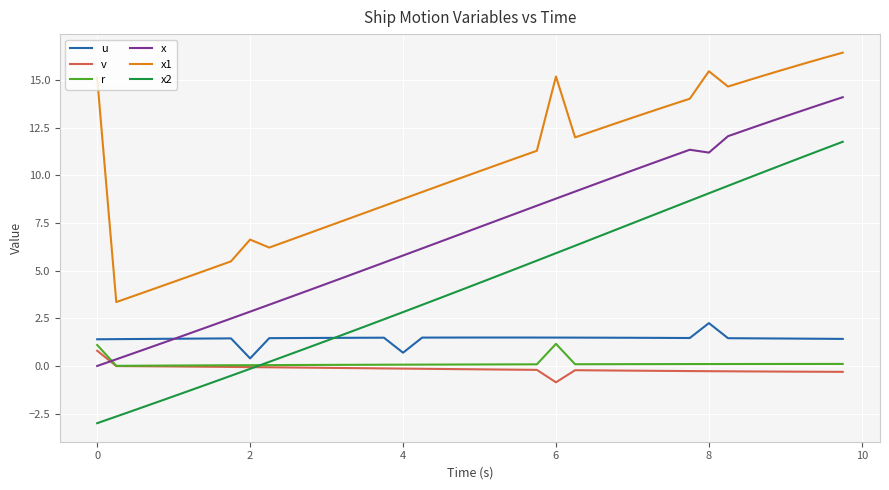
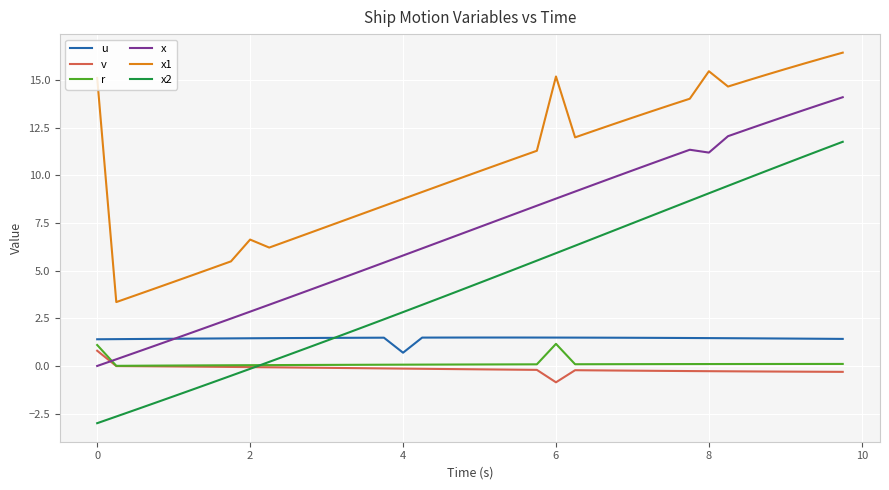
  {
    "u": {
      "0": 1.4,
-     "2": 0.4,
+     "2": 1.5,
      "4": 0.7,
      "6": 1.5,
-     "8": 2.2
+     "8": 1.5
    },
    "v": {
      "0": 0.8,
      "4": -0.1,
      "6": -0.9,
      "8": -0.3
    },
    "r": {
      "0": 1.1,
      "4": 0.1,
      "6": 1.2,
      "8": 0.1
    },
    "x": {
      "0": 0.0,
      "2": 2.8,
      "4": 5.8,
      "6": 8.8,
      "8": 11.2
    },
    "x1": {
      "2": 6.6,
      "4": 8.8,
      "6": 15.2,
      "8": 15.5
    },
    "x2": {
      "0": -3.0,
      "4": 2.8,
      "6": 5.9,
      "8": 9.1
    }
  }
